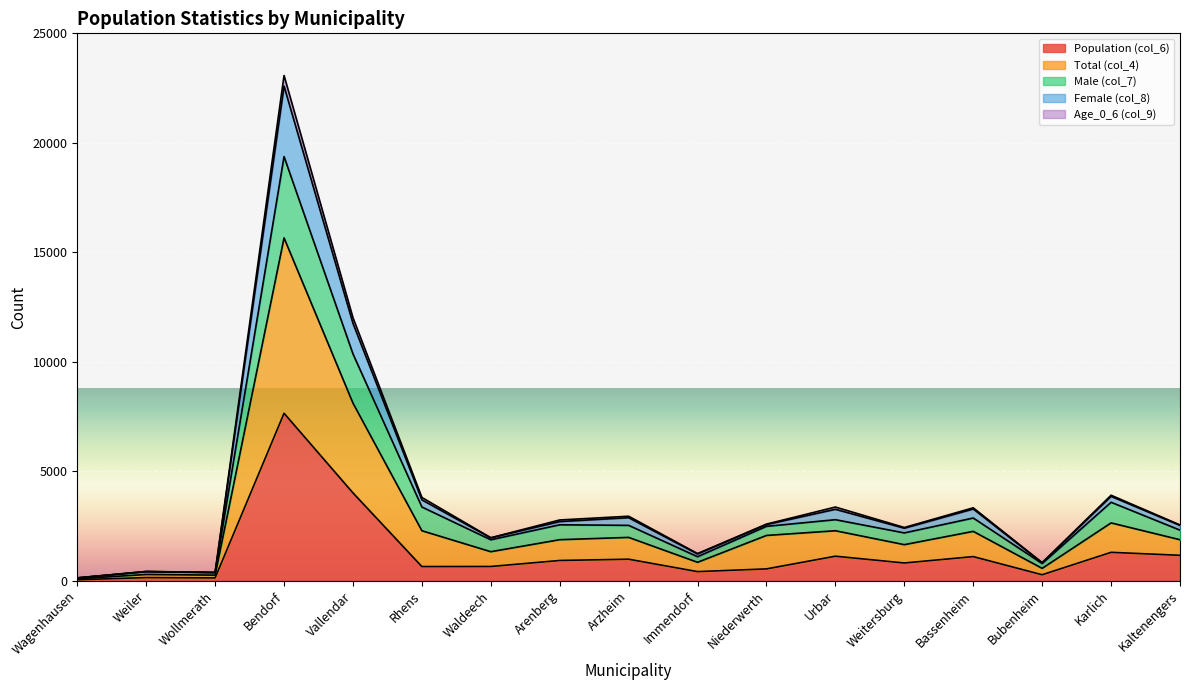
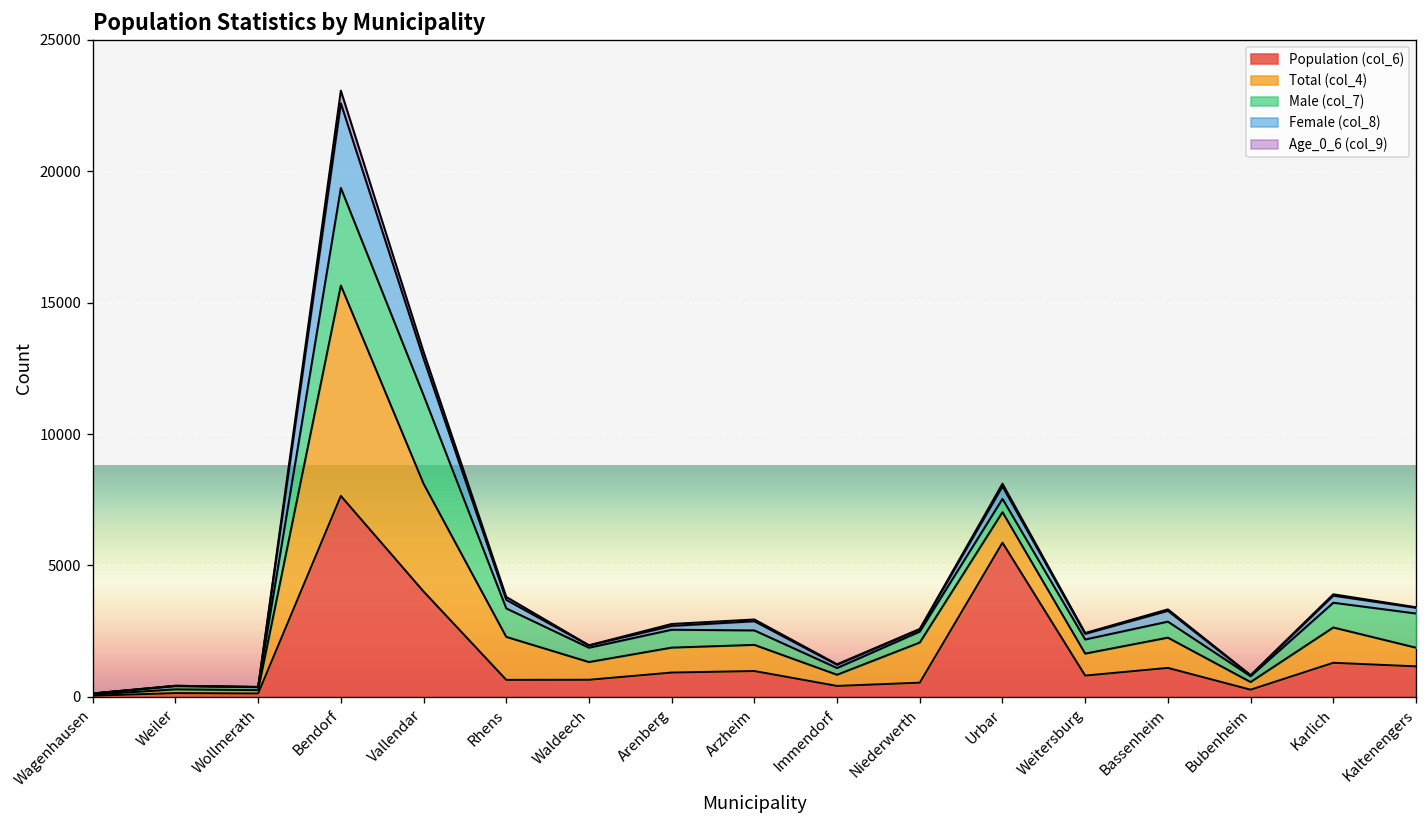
  {
    "Population (col_6)": {
      "Weiler": 100,
      "Wollmerath": 100,
      "Bendorf": 7600,
      "Vallendar": 4000,
      "Rhens": 600,
      "Waldeech": 600,
      "Arenberg": 900,
      "Arzheim": 1000,
      "Immendorf": 400,
      "Niederwerth": 500,
-     "Urbar": 1100,
+     "Urbar": 5900,
      "Weitersburg": 800,
      "Bassenheim": 1100,
      "Bubenheim": 300,
      "Karlich": 1300,
      "Kaltenengers": 1200
    },
    "Total (col_4)": {
      "Weiler": 100,
      "Bendorf": 8000,
      "Vallendar": 4100,
      "Rhens": 1600,
      "Waldeech": 700,
      "Arenberg": 900,
      "Arzheim": 1000,
      "Immendorf": 400,
      "Niederwerth": 1500,
      "Urbar": 1200,
      "Weitersburg": 800,
      "Bassenheim": 1200,
      "Bubenheim": 300,
      "Karlich": 1300,
      "Kaltenengers": 700
    },
    "Male (col_7)": {
      "Bendorf": 3700,
-     "Vallendar": 2200,
+     "Vallendar": 3400,
      "Rhens": 1100,
      "Arenberg": 700,
      "Arzheim": 600,
      "Immendorf": 300,
      "Urbar": 500,
      "Weitersburg": 500,
      "Bassenheim": 600,
      "Karlich": 900,
-     "Kaltenengers": 400
+     "Kaltenengers": 1300
    },
    "Female (col_8)": {
      "Bendorf": 3200,
      "Vallendar": 1400
    },
    "Age_0_6 (col_9)": {
      "Bendorf": 500,
      "Vallendar": 300
    }
  }
